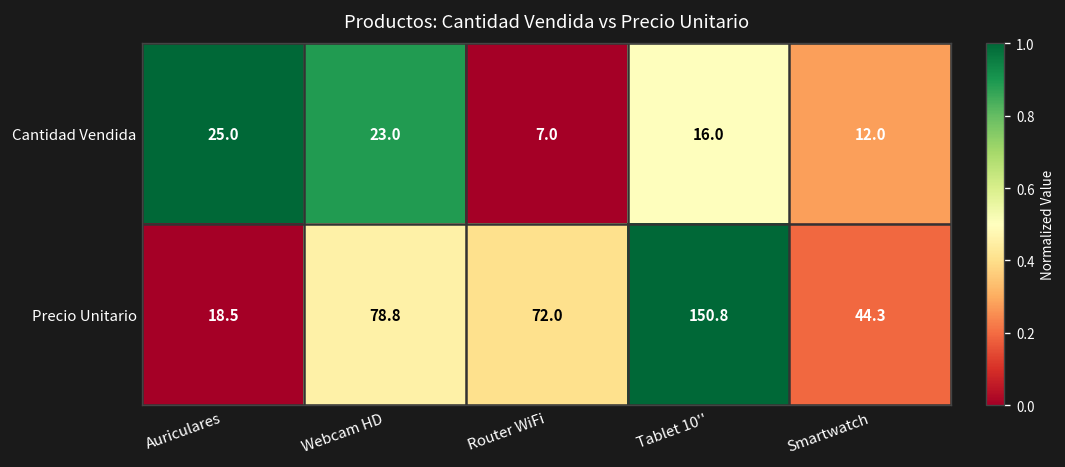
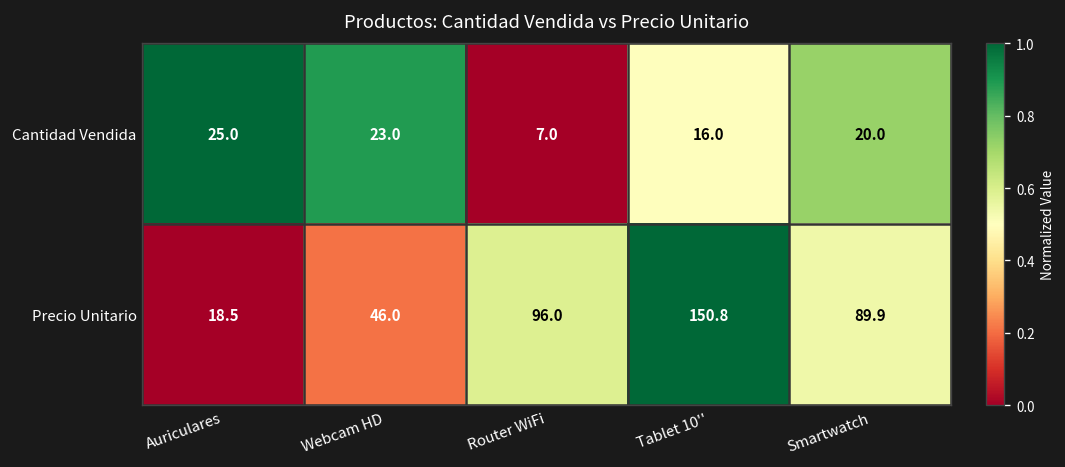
  {
    "Cantidad Vendida": {
      "Auriculares": 25.0,
      "Webcam HD": 23.0,
      "Router WiFi": 7.0,
      "Tablet 10''": 16.0,
-     "Smartwatch": 12.0
+     "Smartwatch": 20.0
    },
    "Precio Unitario": {
      "Auriculares": 18.5,
-     "Webcam HD": 78.8,
-     "Router WiFi": 72.0,
+     "Webcam HD": 46.0,
+     "Router WiFi": 96.0,
      "Tablet 10''": 150.8,
-     "Smartwatch": 44.3
+     "Smartwatch": 89.9
    }
  }
